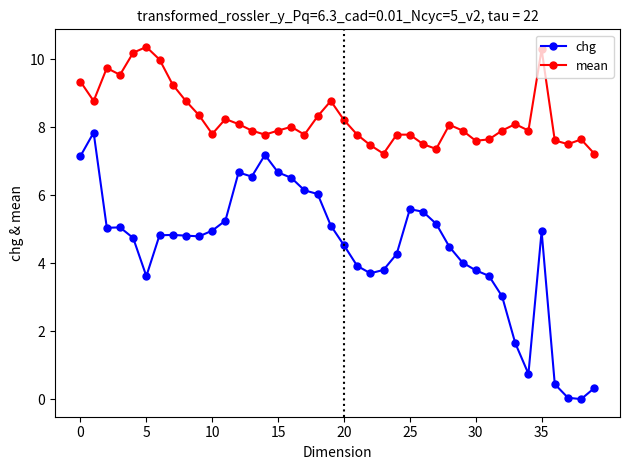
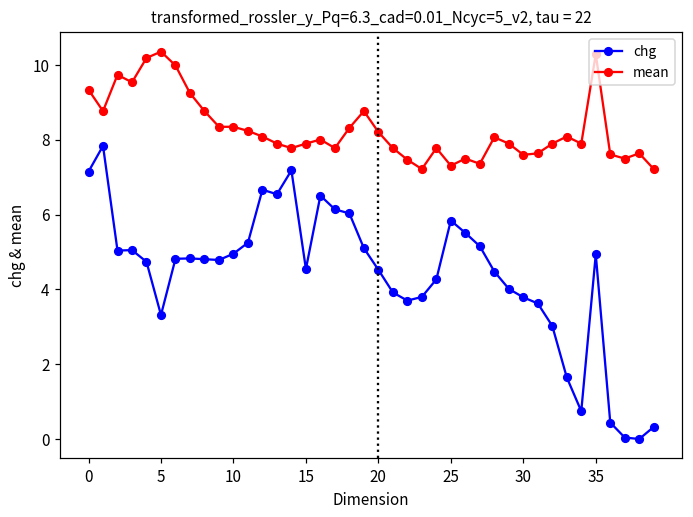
  {
    "chg": {
      "0": 7.2,
-     "5": 3.6,
+     "5": 3.3,
      "10": 5.0,
-     "15": 6.7,
+     "15": 4.5,
      "20": 4.5,
-     "25": 5.6,
+     "25": 5.8,
      "30": 3.8,
      "35": 4.9
    },
    "mean": {
      "0": 9.3,
      "5": 10.4,
-     "10": 7.8,
+     "10": 8.4,
      "15": 7.9,
      "20": 8.2,
-     "25": 7.8,
+     "25": 7.3,
      "30": 7.6
    }
  }
